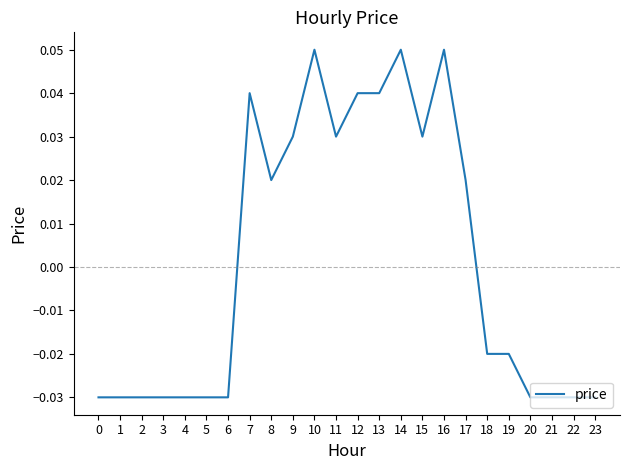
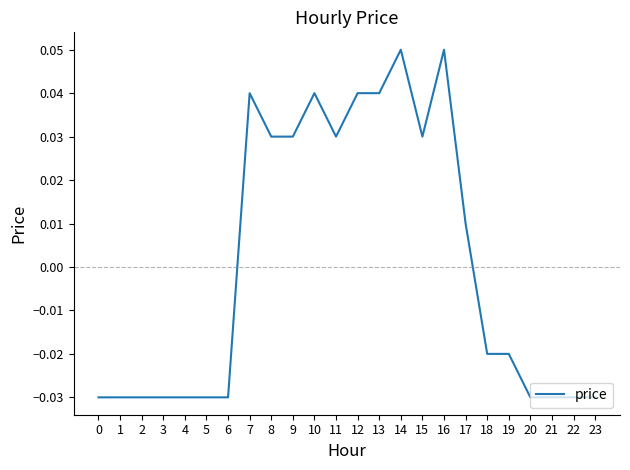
  {
    "0": -0.03,
    "1": -0.03,
    "2": -0.03,
    "3": -0.03,
    "4": -0.03,
    "5": -0.03,
    "6": -0.03,
    "7": 0.04,
-   "8": 0.02,
+   "8": 0.03,
    "9": 0.03,
-   "10": 0.05,
+   "10": 0.04,
    "11": 0.03,
    "12": 0.04,
    "13": 0.04,
    "14": 0.05,
    "15": 0.03,
    "16": 0.05,
-   "17": 0.02,
+   "17": 0.01,
    "18": -0.02,
    "19": -0.02
  }
